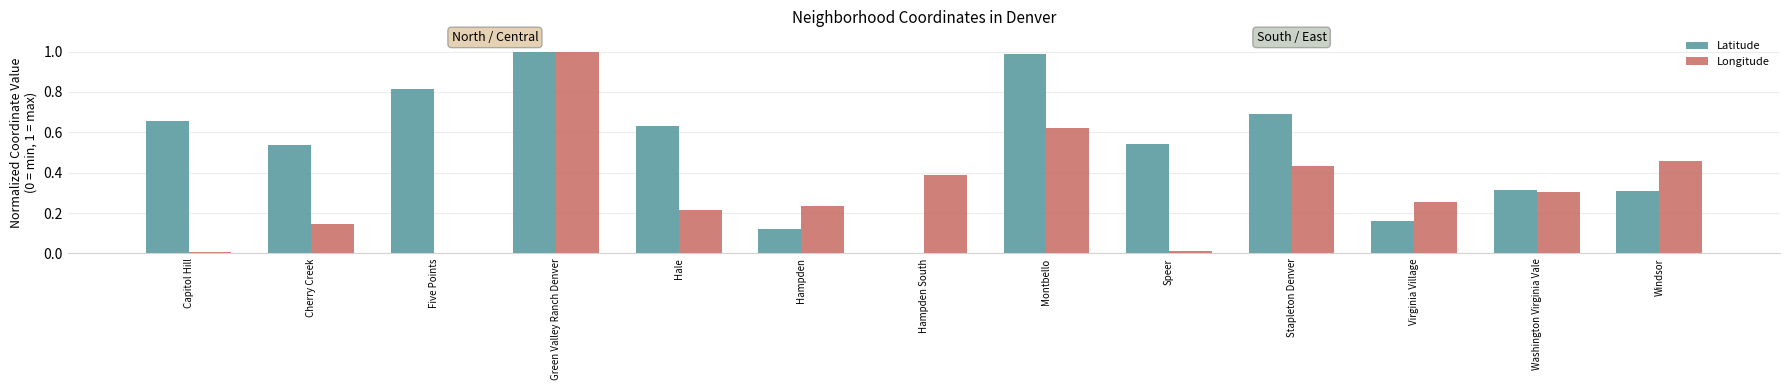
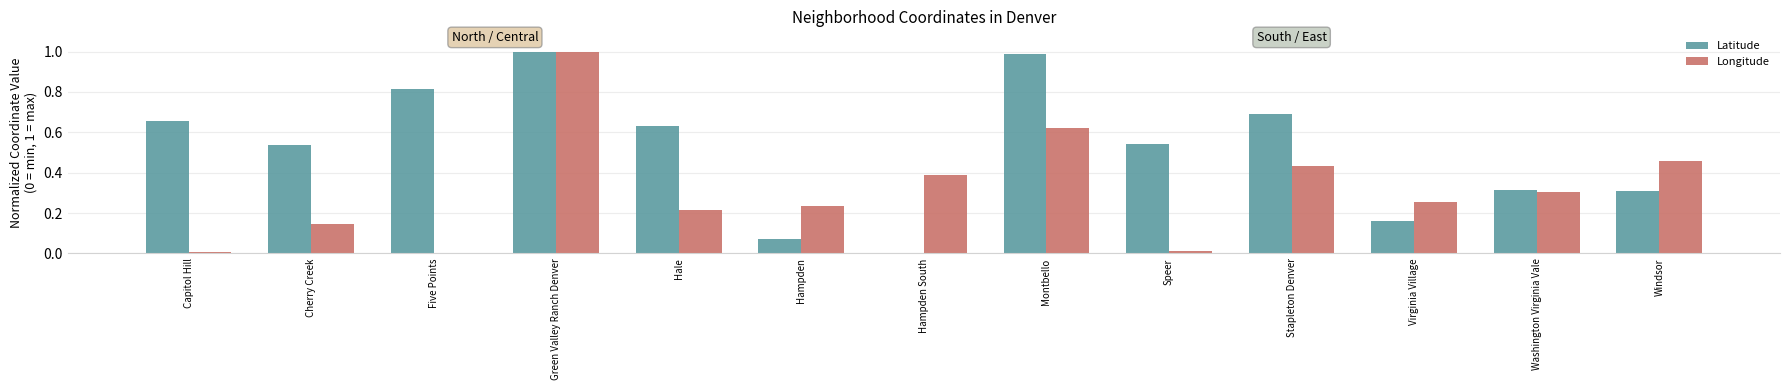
  {
    "Latitude": {
      "Capitol Hill": 0.65,
      "Cherry Creek": 0.53,
      "Five Points": 0.82,
      "Green Valley Ranch Denver": 1.00,
      "Hale": 0.63,
-     "Hampden": 0.12,
+     "Hampden": 0.07,
      "Hampden South": 0.00,
      "Montbello": 0.99,
      "Speer": 0.54,
      "Stapleton Denver": 0.69,
      "Virginia Village": 0.16,
      "Washington Virginia Vale": 0.31,
      "Windsor": 0.31
    },
    "Longitude": {
      "Cherry Creek": 0.15,
      "Five Points": 0.00,
      "Green Valley Ranch Denver": 1.00,
      "Hale": 0.22,
      "Hampden": 0.23,
      "Hampden South": 0.39,
      "Montbello": 0.62,
      "Stapleton Denver": 0.43,
      "Virginia Village": 0.26,
      "Washington Virginia Vale": 0.30,
      "Windsor": 0.46
    }
  }
